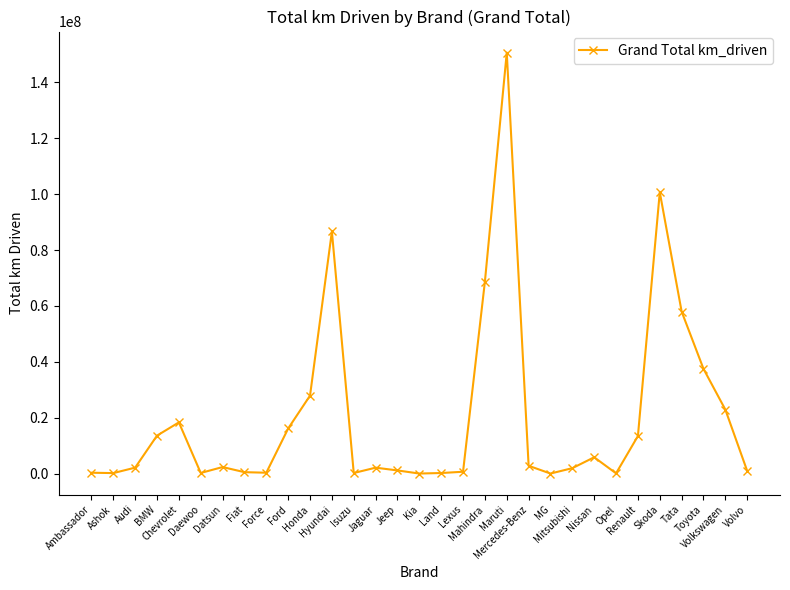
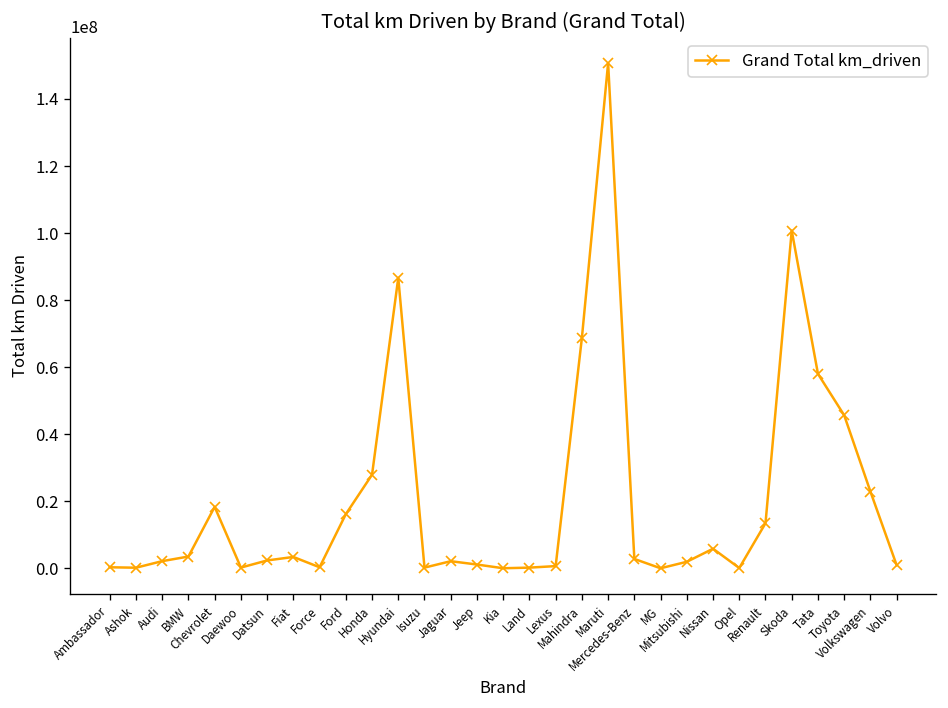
  {
    "Ambassador": 0,
    "Ashok": 0,
    "Audi": 2000000,
-   "BMW": 14000000,
+   "BMW": 4000000,
    "Chevrolet": 18000000,
    "Daewoo": 0,
    "Datsun": 2000000,
-   "Fiat": 1000000,
+   "Fiat": 3000000,
    "Force": 0,
    "Ford": 16000000,
    "Honda": 28000000,
    "Hyundai": 87000000,
    "Isuzu": 0,
    "Jaguar": 2000000,
    "Jeep": 1000000,
    "Kia": 0,
    "Land": 0,
    "Lexus": 1000000,
    "Mahindra": 69000000,
    "Maruti": 151000000,
    "Mercedes-Benz": 3000000,
    "MG": 0,
    "Mitsubishi": 2000000,
    "Nissan": 6000000,
    "Opel": 0,
    "Renault": 13000000,
    "Skoda": 101000000,
    "Tata": 58000000,
-   "Toyota": 38000000,
+   "Toyota": 46000000,
    "Volkswagen": 23000000,
    "Volvo": 1000000
  }
